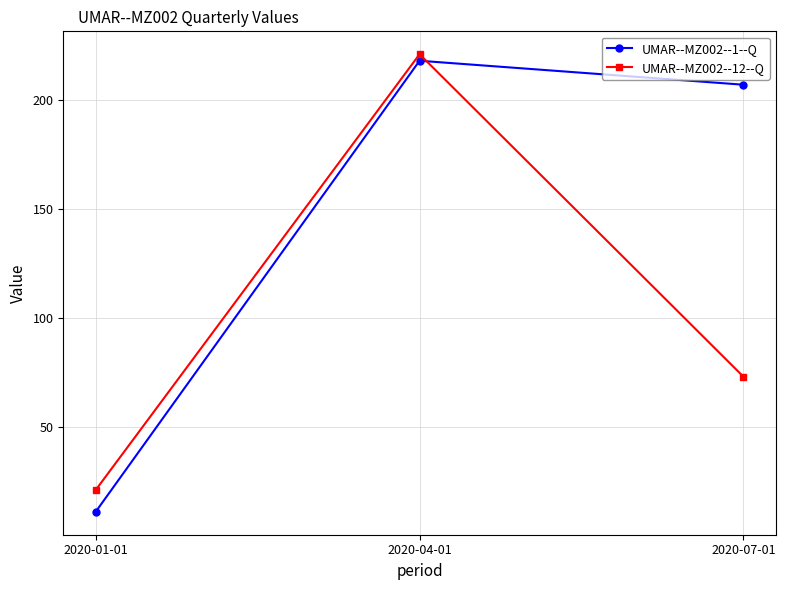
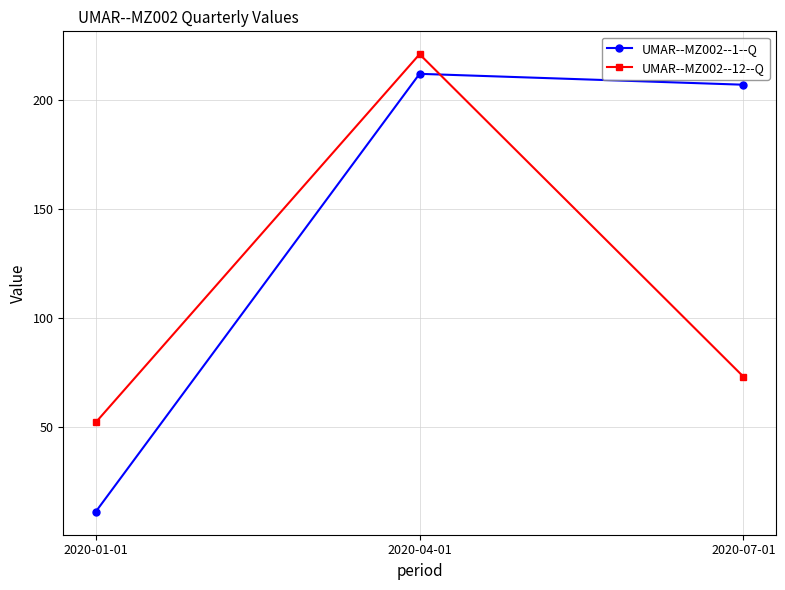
  {
    "UMAR--MZ002--1--Q": {
      "2020-01-01": 11,
-     "2020-04-01": 218,
+     "2020-04-01": 212,
      "2020-07-01": 207
    },
    "UMAR--MZ002--12--Q": {
-     "2020-01-01": 21,
+     "2020-01-01": 52,
      "2020-04-01": 221,
      "2020-07-01": 73
    }
  }
